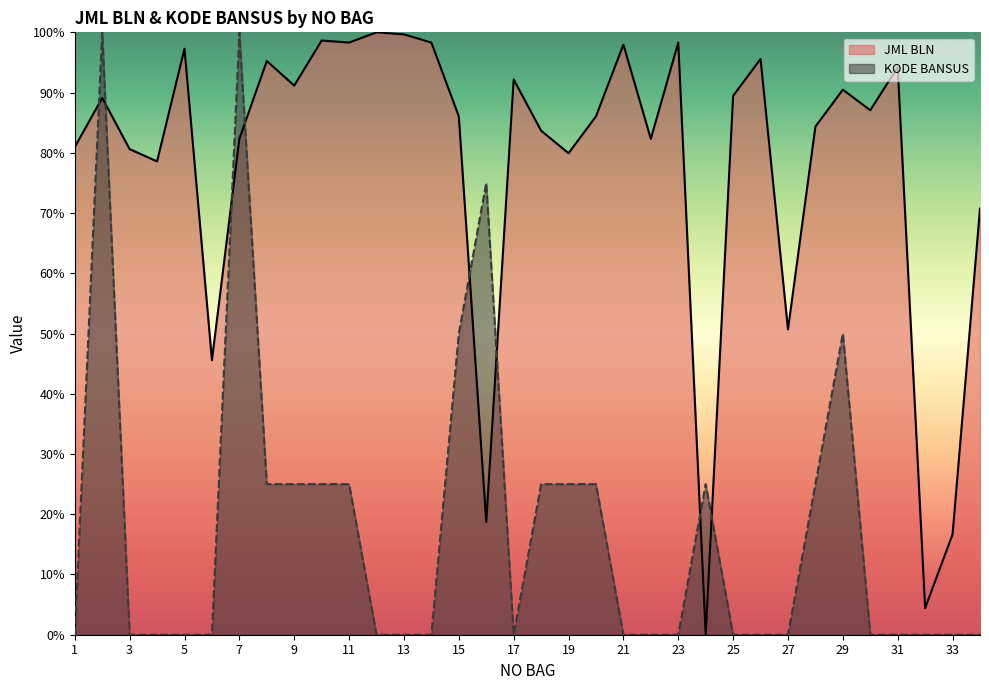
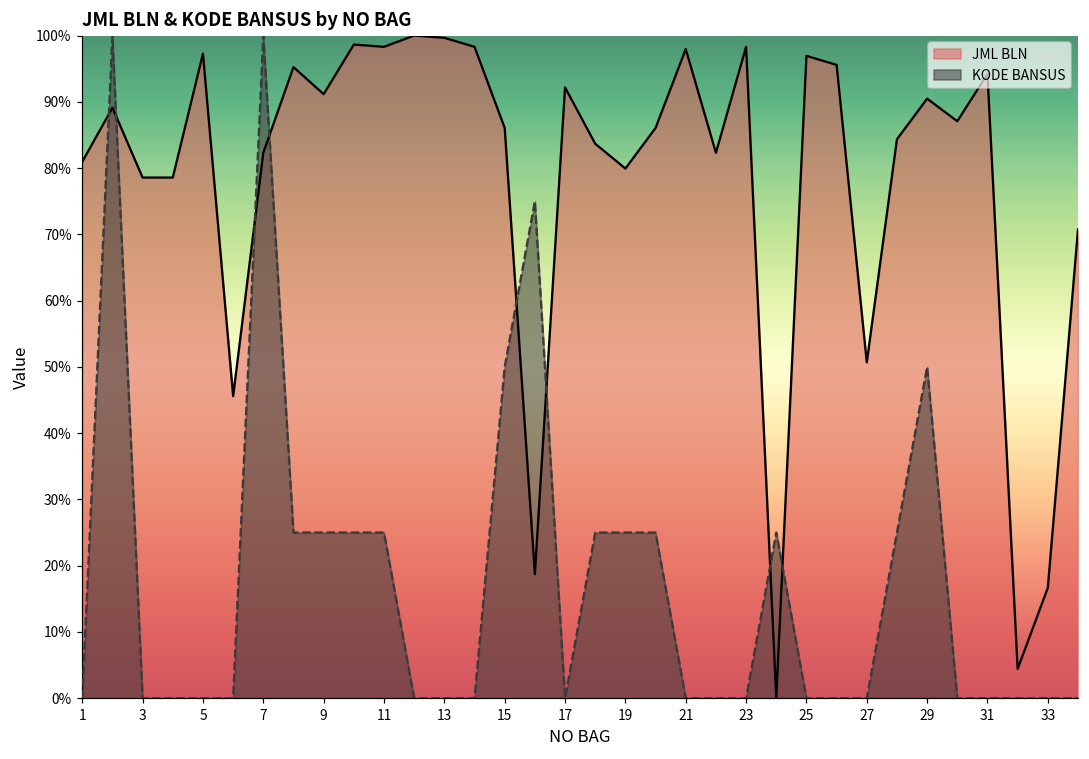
  {
    "JML BLN": {
      "1": "81%",
-     "3": "81%",
+     "3": "79%",
      "5": "97%",
      "7": "82%",
      "9": "91%",
      "11": "98%",
      "13": "100%",
      "15": "86%",
      "17": "92%",
      "19": "80%",
      "21": "98%",
      "23": "98%",
-     "25": "89%",
+     "25": "97%",
      "27": "51%",
      "29": "90%",
      "33": "17%"
    },
    "KODE BANSUS": {
      "1": "0%",
      "3": "0%",
      "5": "0%",
      "7": "100%",
      "9": "25%",
      "11": "25%",
      "13": "0%",
      "15": "50%",
      "17": "0%",
      "19": "25%",
      "21": "0%",
      "23": "0%",
      "25": "0%",
      "27": "0%",
      "29": "50%",
      "31": "0%",
      "33": "0%"
    }
  }
